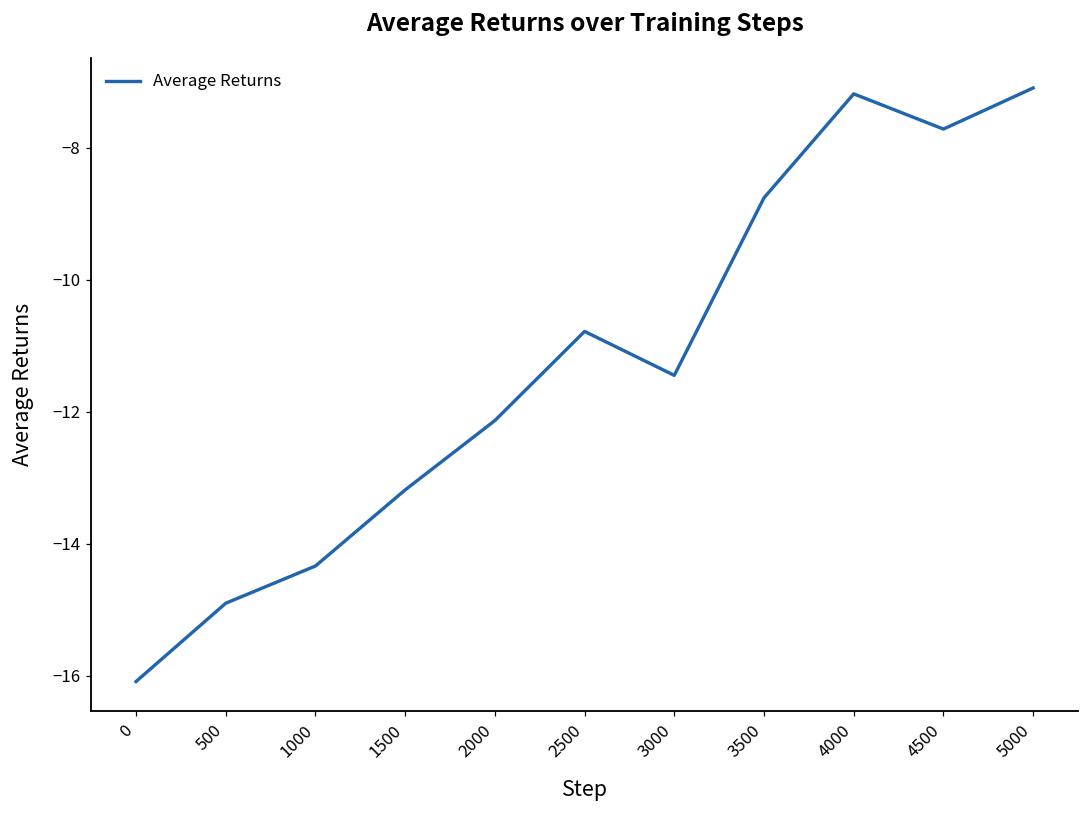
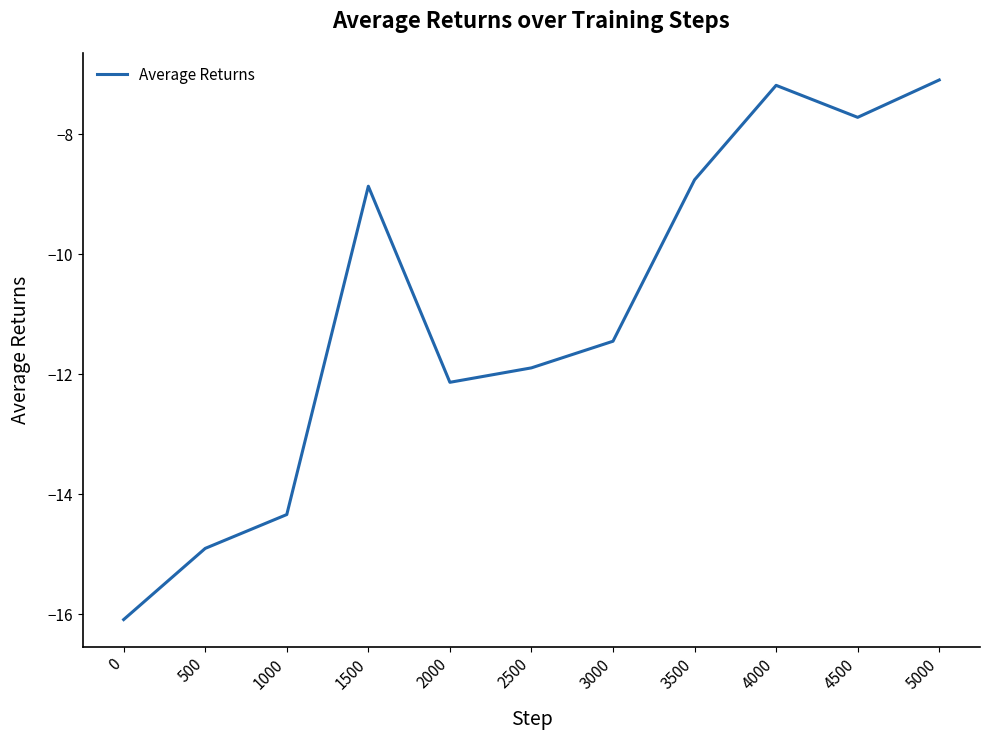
  {
    "0": -16.1,
    "500": -14.9,
    "1000": -14.3,
-   "1500": -13.2,
+   "1500": -8.9,
    "2000": -12.1,
-   "2500": -10.8,
+   "2500": -11.9,
    "3000": -11.4,
    "3500": -8.8,
    "4000": -7.2,
    "4500": -7.7,
    "5000": -7.1
  }
